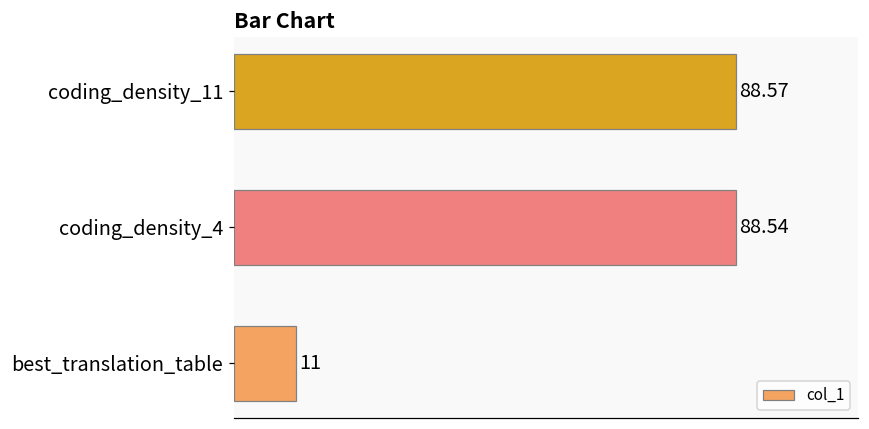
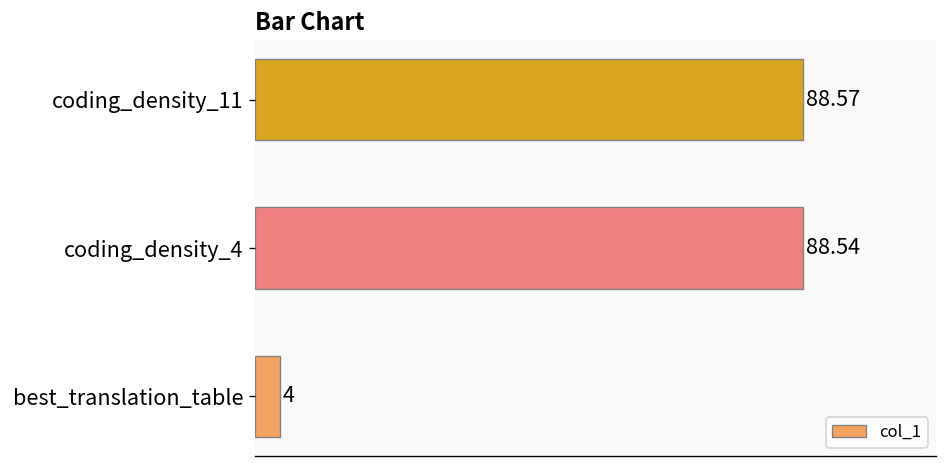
  {
    "coding_density_11": 88.57,
    "coding_density_4": 88.54,
-   "best_translation_table": 11
+   "best_translation_table": 4
  }
